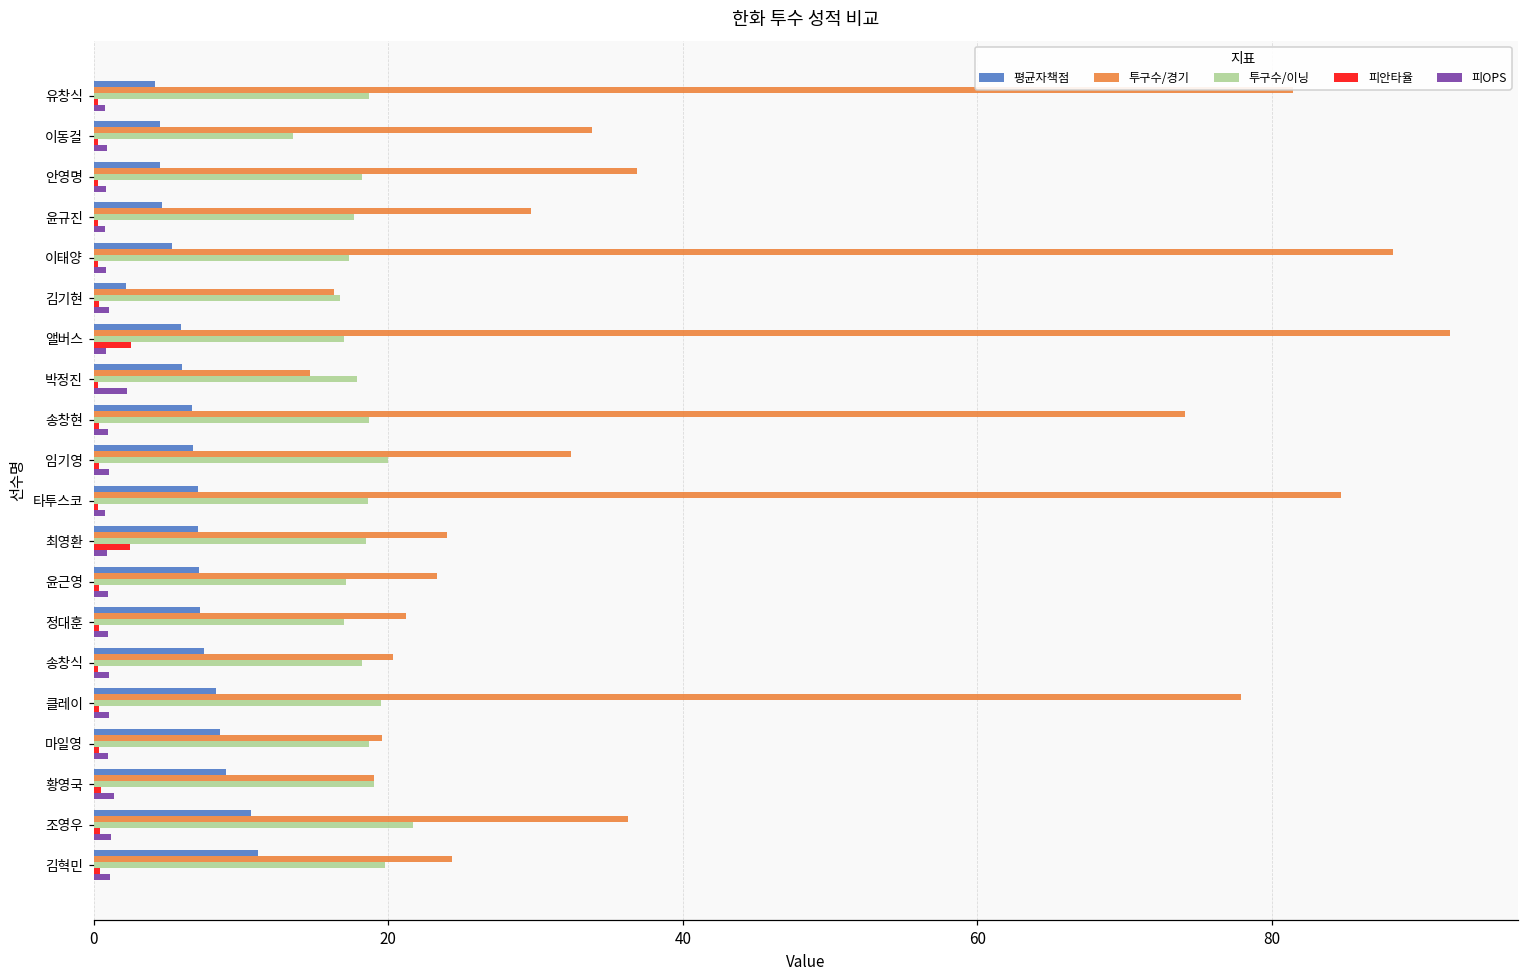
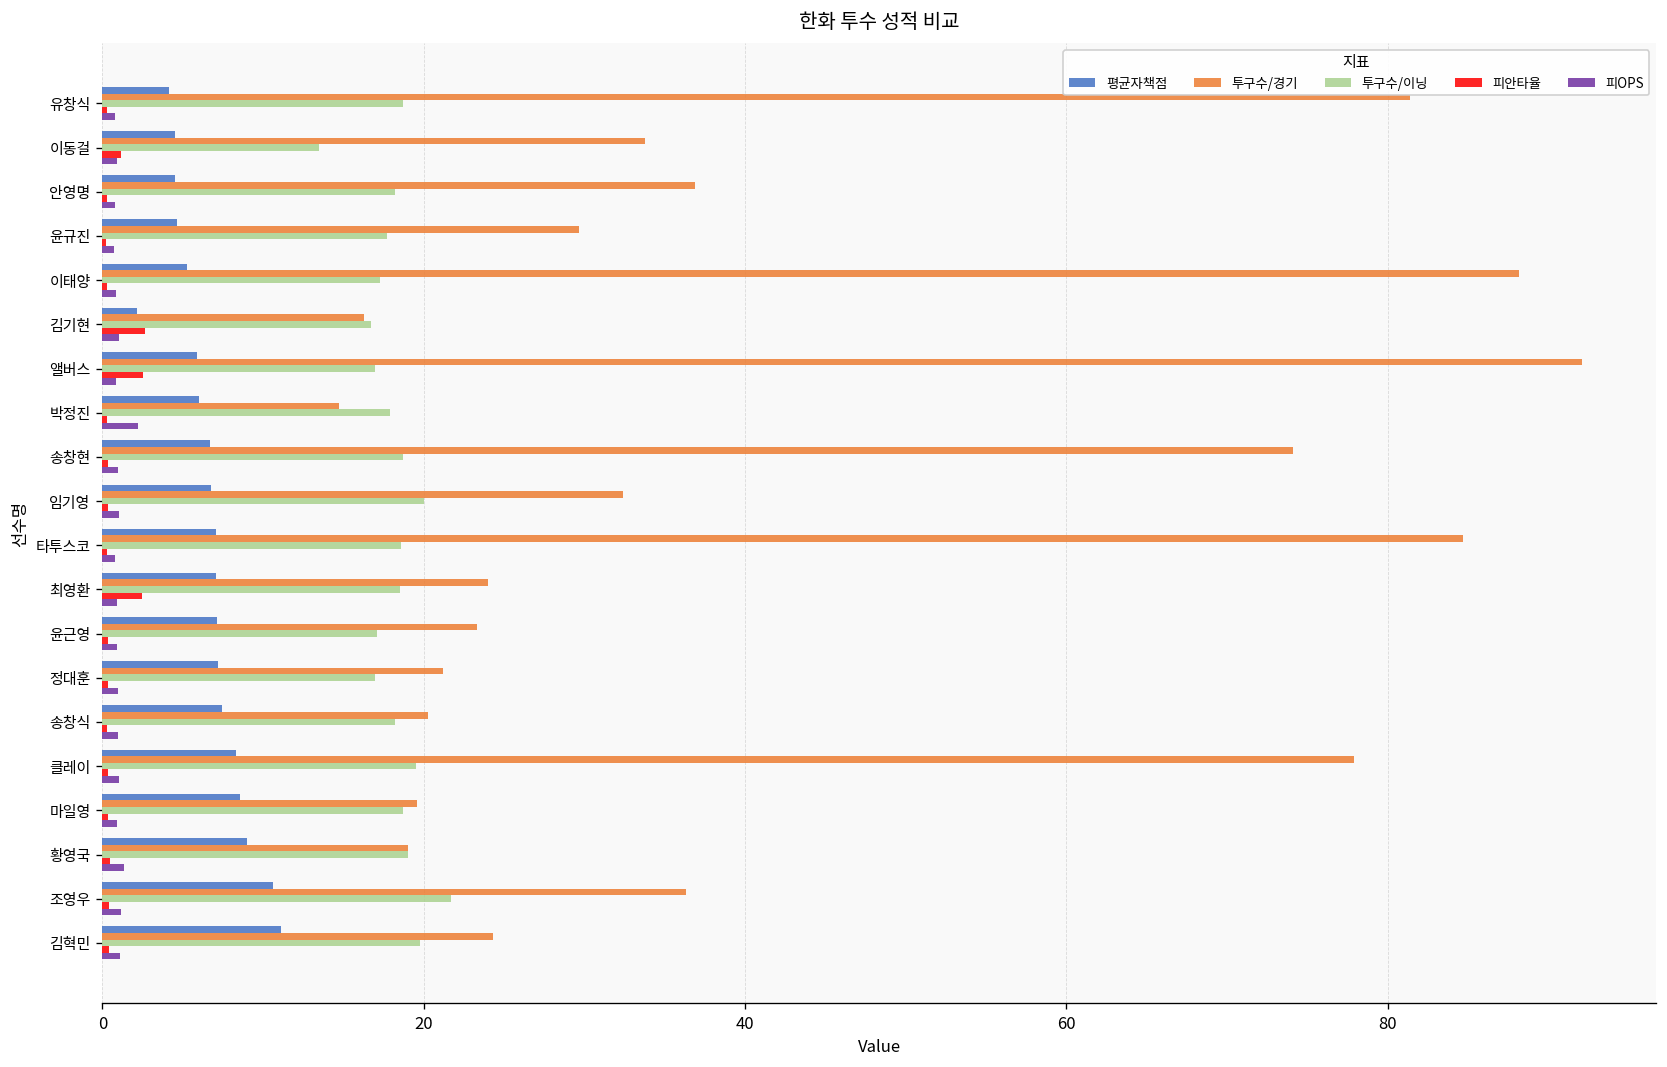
  {
    "평균자책점": {
      "유창식": 4.1,
      "이동걸": 4.5,
      "안영명": 4.5,
      "윤규진": 4.6,
      "이태양": 5.3,
      "김기현": 2.2,
      "앨버스": 5.9,
      "박정진": 6.0,
      "송창현": 6.7,
      "임기영": 6.8,
      "타투스코": 7.1,
      "최영환": 7.1,
      "윤근영": 7.2,
      "정대훈": 7.2,
      "송창식": 7.5,
      "클레이": 8.3,
      "마일영": 8.6,
      "황영국": 9.0,
      "조영우": 10.6,
      "김혁민": 11.2
    },
    "투구수/경기": {
      "유창식": 81.4,
      "이동걸": 33.8,
      "안영명": 36.9,
      "윤규진": 29.7,
      "이태양": 88.2,
      "김기현": 16.3,
      "앨버스": 92.1,
      "박정진": 14.7,
      "송창현": 74.1,
      "임기영": 32.4,
      "타투스코": 84.7,
      "최영환": 24.0,
      "윤근영": 23.3,
      "정대훈": 21.2,
      "송창식": 20.3,
      "클레이": 77.9,
      "마일영": 19.6,
      "황영국": 19.0,
      "조영우": 36.3,
      "김혁민": 24.3
    },
    "투구수/이닝": {
      "유창식": 18.7,
      "이동걸": 13.5,
      "안영명": 18.2,
      "윤규진": 17.7,
      "이태양": 17.3,
      "김기현": 16.7,
      "앨버스": 17.0,
      "박정진": 17.9,
      "송창현": 18.7,
      "임기영": 20.0,
      "타투스코": 18.6,
      "최영환": 18.5,
      "윤근영": 17.1,
      "정대훈": 17.0,
      "송창식": 18.2,
      "클레이": 19.5,
      "마일영": 18.7,
      "황영국": 19.0,
      "조영우": 21.7,
      "김혁민": 19.8
    },
    "피안타율": {
      "유창식": 0.3,
-     "이동걸": 0.3,
+     "이동걸": 1.1,
      "안영명": 0.3,
      "윤규진": 0.3,
      "이태양": 0.3,
-     "김기현": 0.4,
+     "김기현": 2.7,
      "앨버스": 2.5,
      "박정진": 0.3,
      "송창현": 0.3,
      "임기영": 0.4,
      "타투스코": 0.3,
      "최영환": 2.5,
      "윤근영": 0.3,
      "정대훈": 0.4,
      "송창식": 0.3,
      "클레이": 0.4,
      "마일영": 0.4,
      "황영국": 0.5,
      "조영우": 0.4,
      "김혁민": 0.4
    },
    "피OPS": {
      "유창식": 0.8,
      "이동걸": 0.9,
      "안영명": 0.8,
      "윤규진": 0.8,
      "이태양": 0.8,
      "김기현": 1.0,
      "앨버스": 0.9,
      "박정진": 2.2,
      "송창현": 1.0,
      "임기영": 1.0,
      "타투스코": 0.8,
      "최영환": 0.9,
      "윤근영": 0.9,
      "정대훈": 1.0,
      "송창식": 1.0,
      "클레이": 1.0,
      "마일영": 0.9,
      "황영국": 1.4,
      "조영우": 1.2,
      "김혁민": 1.1
    }
  }
